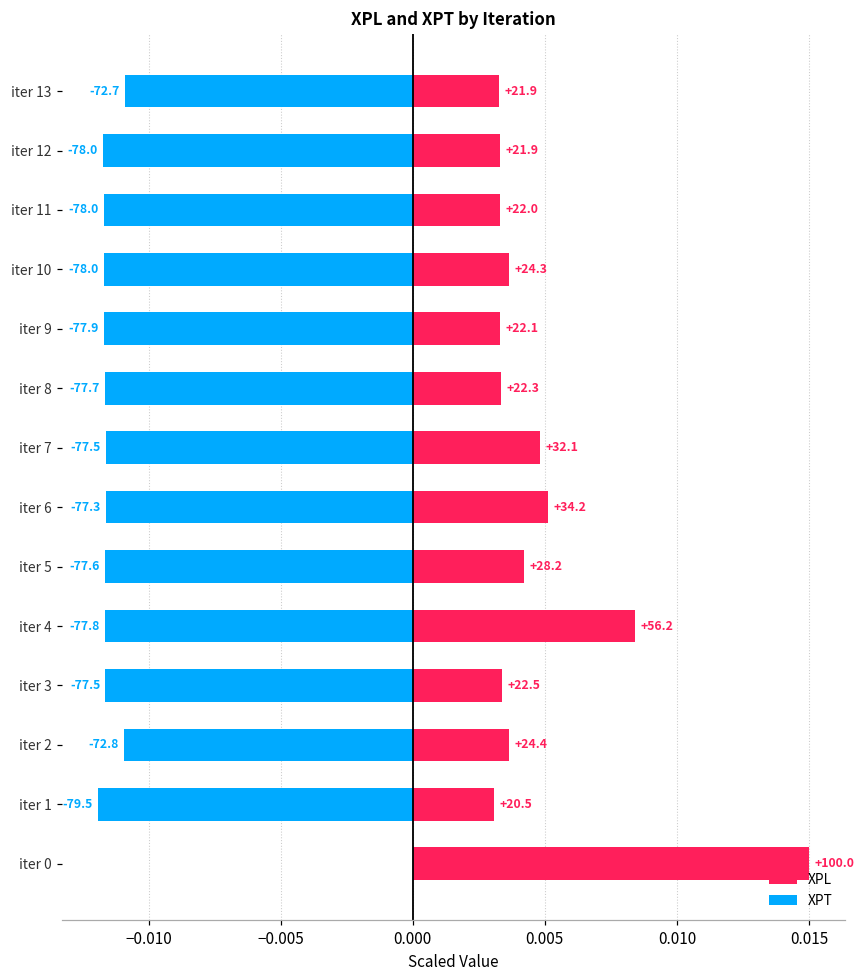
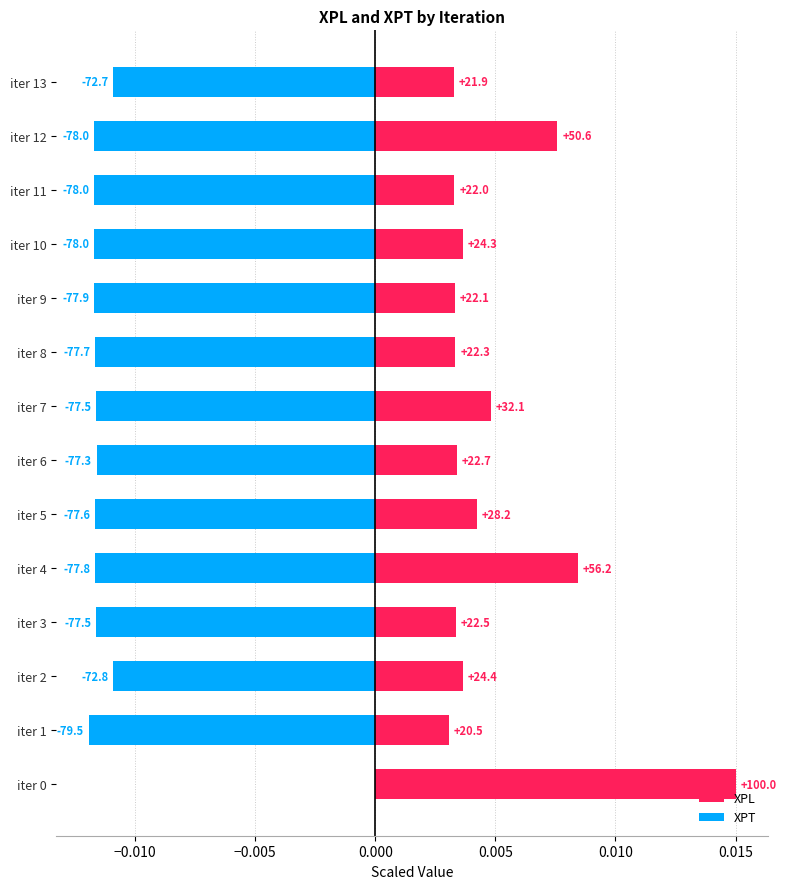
  {
    "XPL": {
-     "iter 12": "+21.9",
-     "iter 6": "+34.2"
+     "iter 12": "+50.6",
+     "iter 6": "+22.7"
    },
    "XPT": {
      "iter 0": "0.0000"
    }
  }
